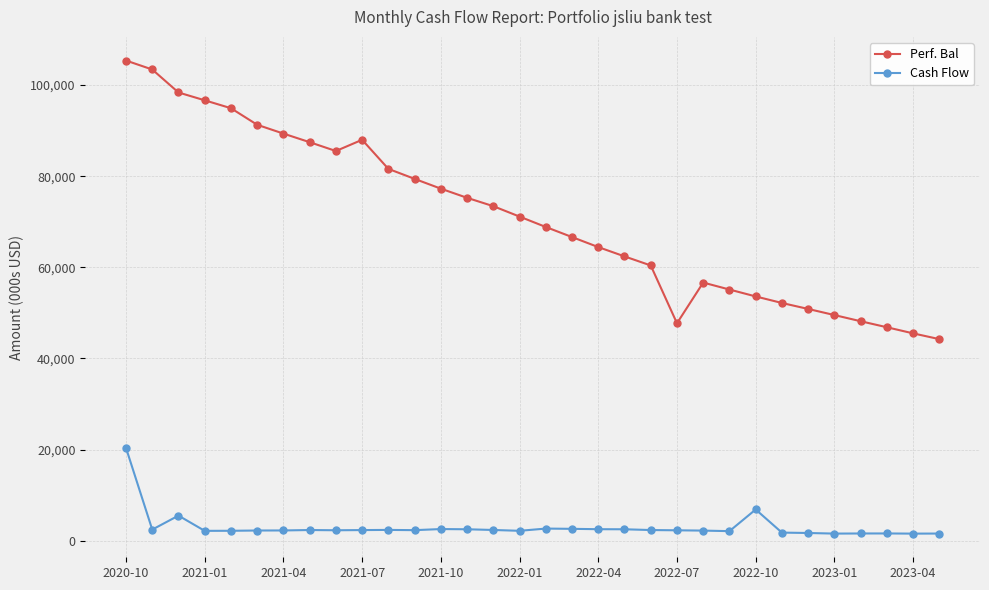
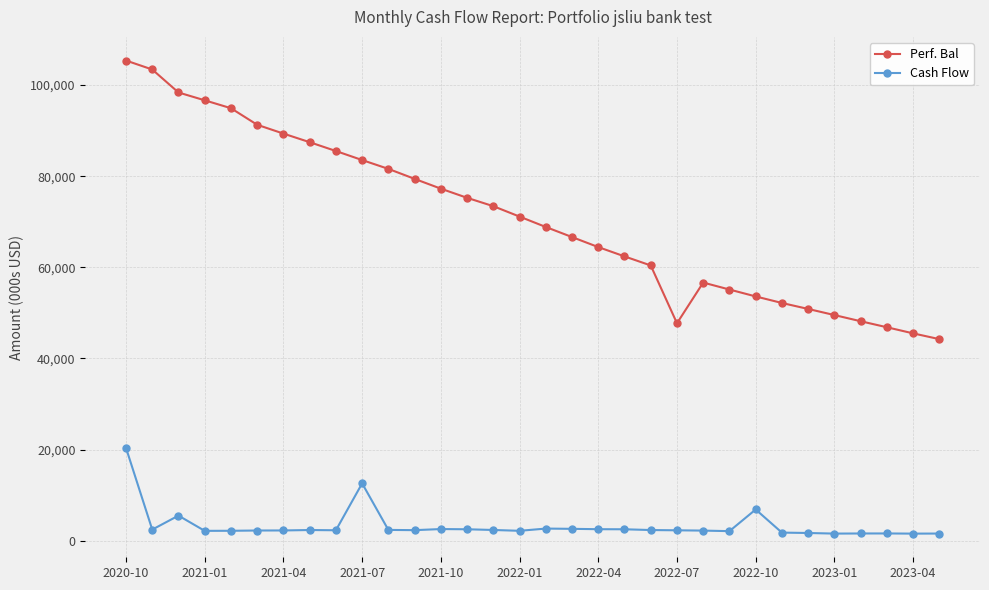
  {
    "Perf. Bal": {
      "2020-10": "105,000",
      "2021-01": "97,000",
      "2021-04": "89,000",
-     "2021-07": "88,000",
+     "2021-07": "84,000",
      "2021-10": "77,000",
      "2022-01": "71,000",
      "2022-04": "64,000",
      "2022-07": "48,000",
      "2022-10": "54,000",
      "2023-01": "50,000",
      "2023-04": "45,000"
    },
    "Cash Flow": {
      "2020-10": "20,000",
      "2021-01": "2,000",
      "2021-04": "2,000",
-     "2021-07": "2,000",
+     "2021-07": "13,000",
      "2021-10": "3,000",
      "2022-01": "2,000",
      "2022-04": "3,000",
      "2022-07": "2,000",
      "2022-10": "7,000",
      "2023-01": "2,000",
      "2023-04": "2,000"
    }
  }
